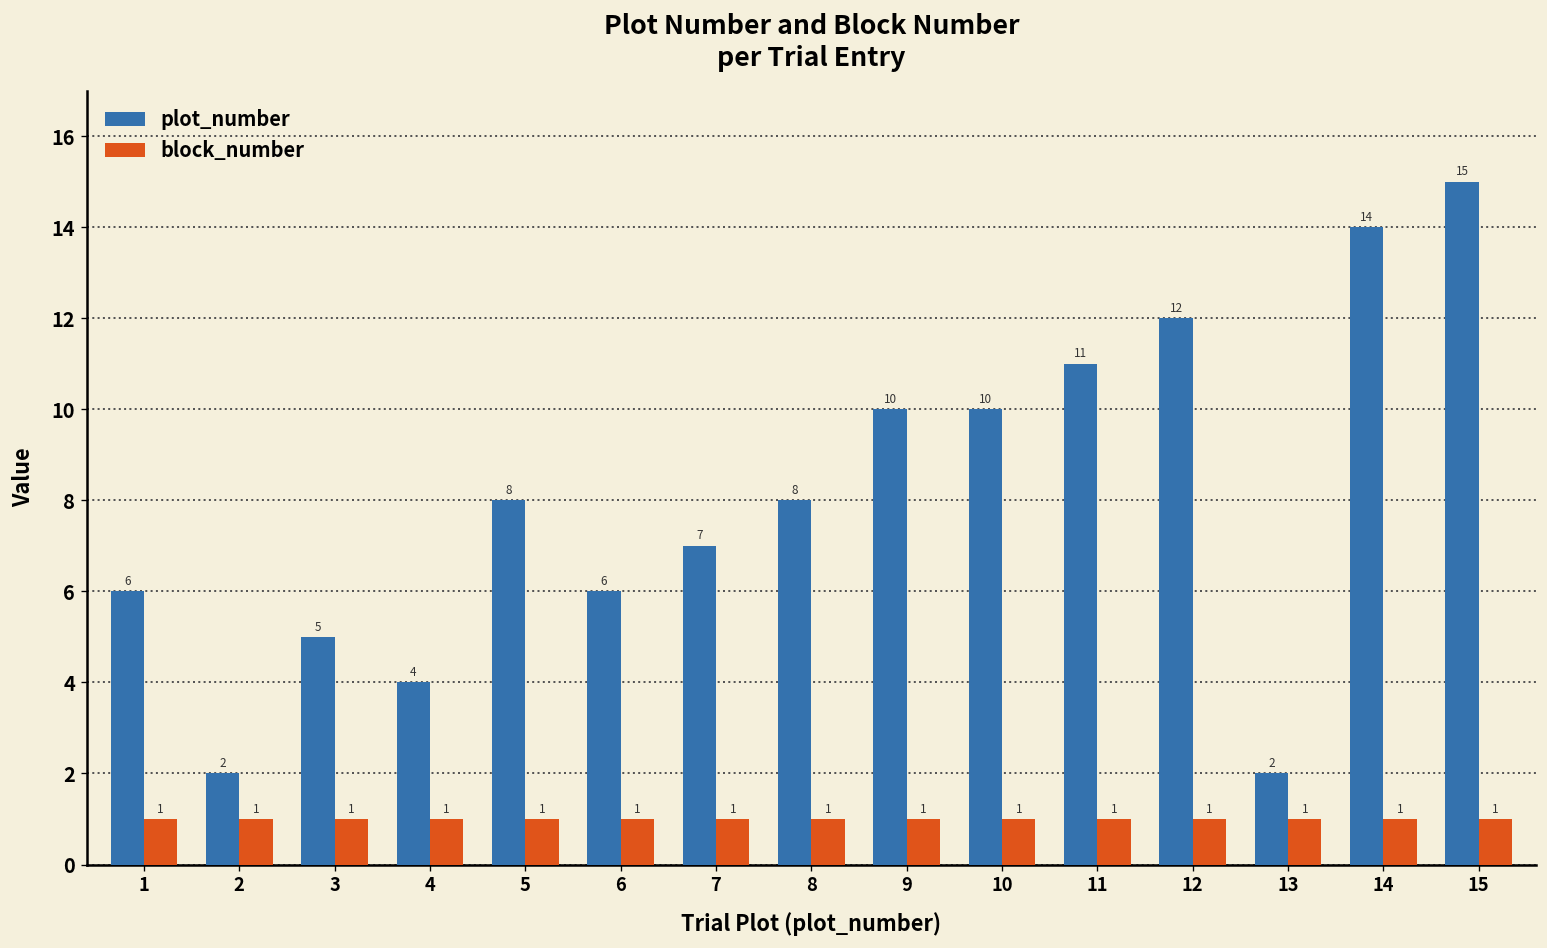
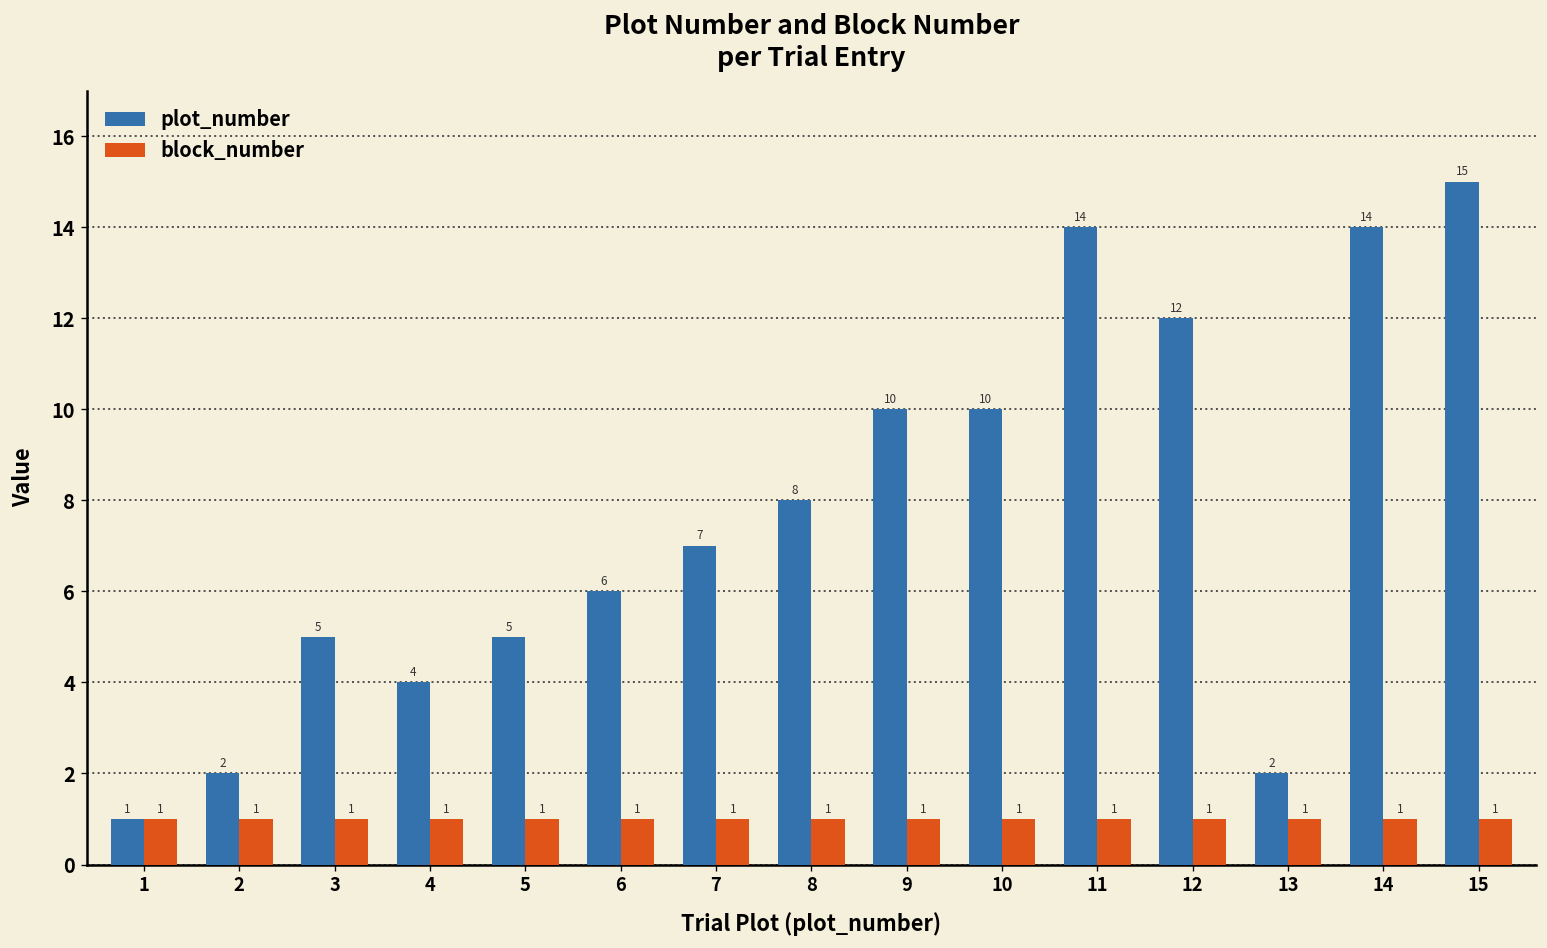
  {
    "plot_number": {
-     "1": 6,
+     "1": 1,
      "2": 2,
      "3": 5,
      "4": 4,
-     "5": 8,
+     "5": 5,
      "6": 6,
      "7": 7,
      "8": 8,
      "9": 10,
      "10": 10,
-     "11": 11,
+     "11": 14,
      "12": 12,
      "13": 2,
      "14": 14,
      "15": 15
    },
    "block_number": {
      "1": 1,
      "2": 1,
      "3": 1,
      "4": 1,
      "5": 1,
      "6": 1,
      "7": 1,
      "8": 1,
      "9": 1,
      "10": 1,
      "11": 1,
      "12": 1,
      "13": 1,
      "14": 1,
      "15": 1
    }
  }
